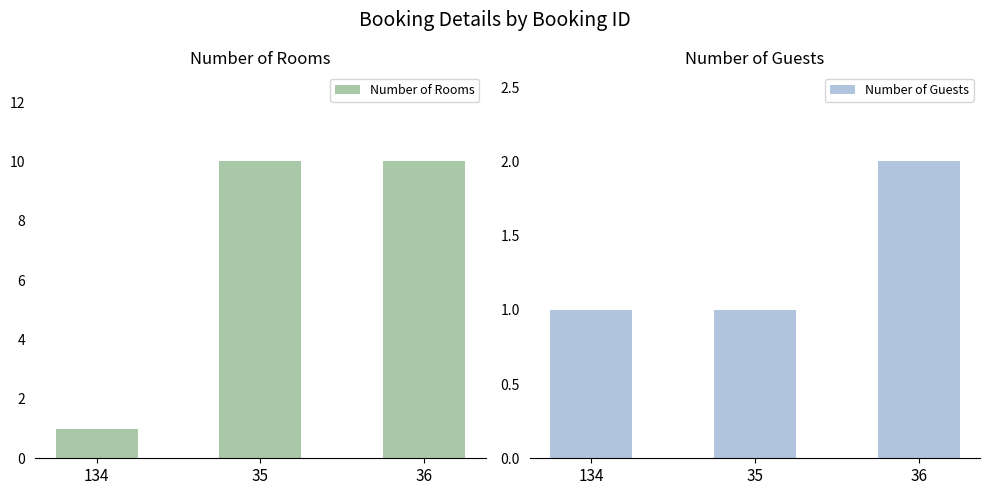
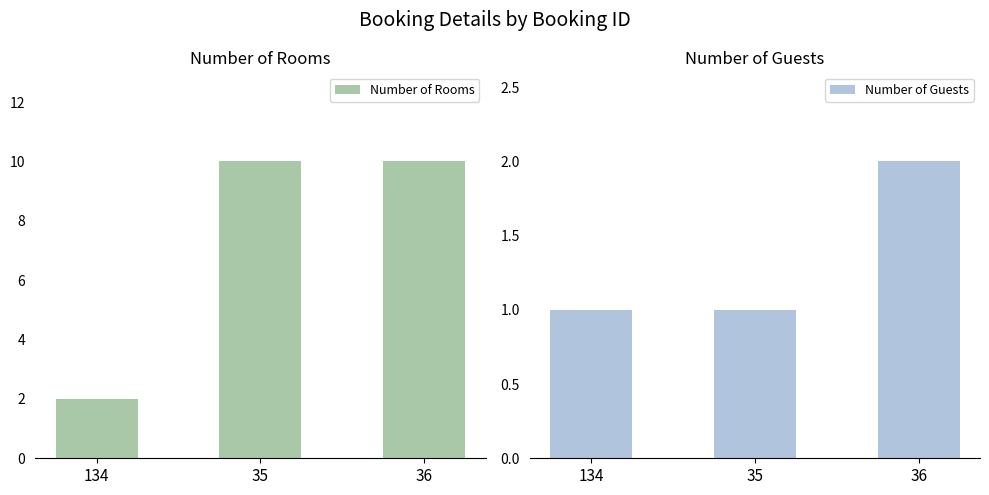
  {
    "Number of Rooms": {
-     "134": 1,
+     "134": 2,
      "35": 10,
      "36": 10
    },
    "Number of Guests": {
      "134": 1.00,
      "35": 1.00,
      "36": 2.00
    }
  }
